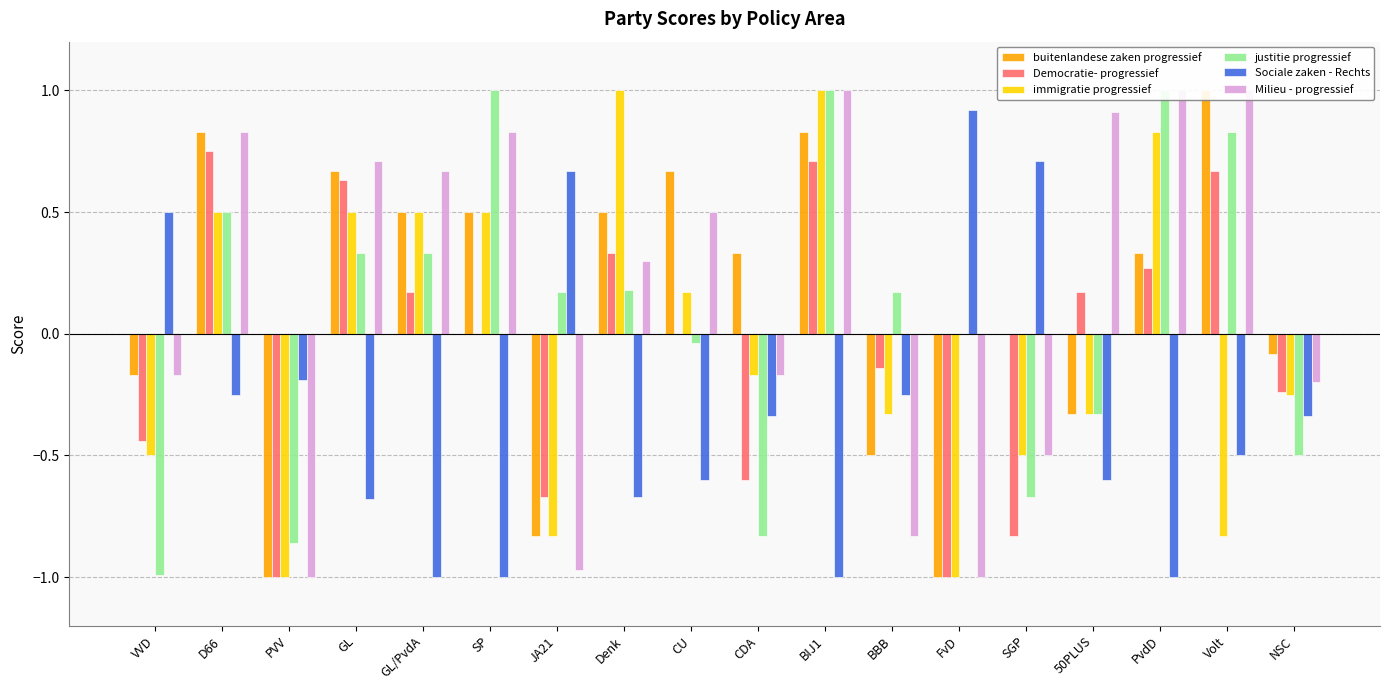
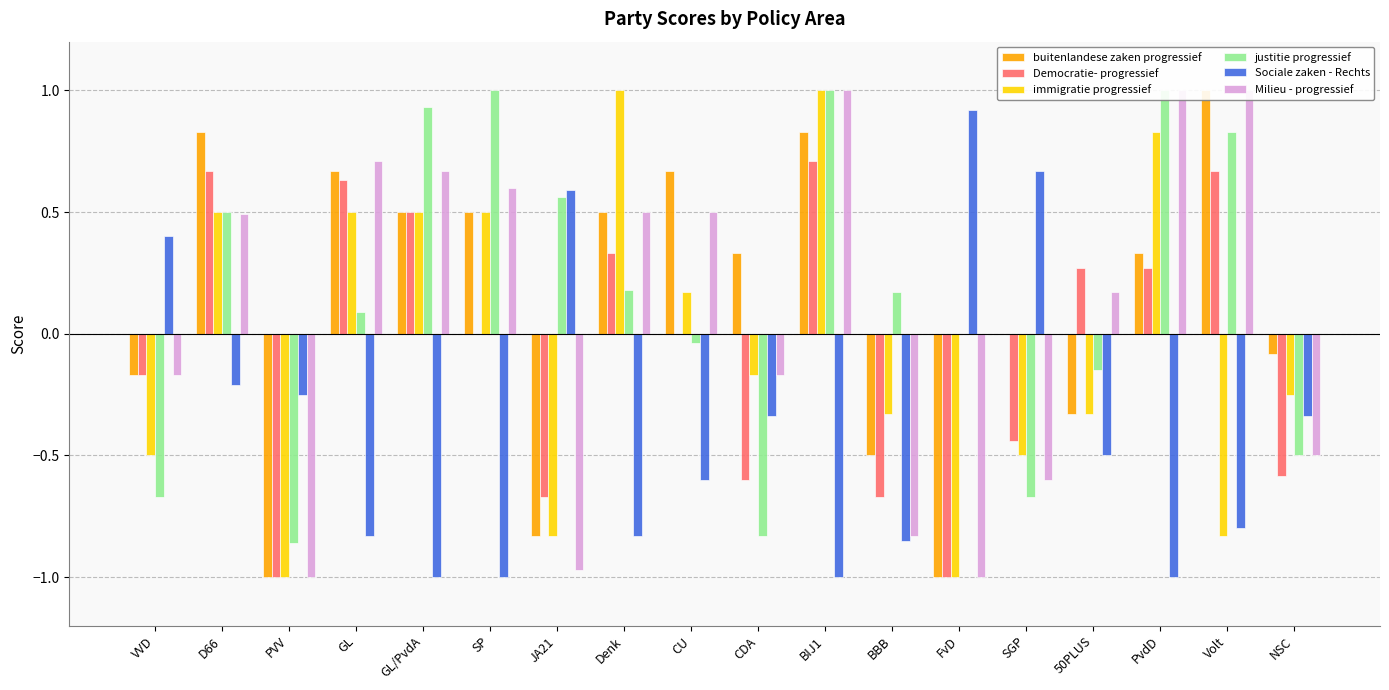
  {
    "Democratie- progressief": {
-     "VVD": -0.44,
-     "D66": 0.75,
+     "VVD": -0.17,
+     "D66": 0.67,
      "PVV": -1.00,
      "GL": 0.63,
-     "GL/PvdA": 0.17,
+     "GL/PvdA": 0.50,
      "SP": 0.00,
      "JA21": -0.67,
      "Denk": 0.33,
      "CU": 0.00,
      "CDA": -0.60,
      "BIJ1": 0.71,
-     "BBB": -0.14,
+     "BBB": -0.67,
      "FvD": -1.00,
-     "SGP": -0.83,
-     "50PLUS": 0.17,
+     "SGP": -0.44,
+     "50PLUS": 0.27,
      "PvdD": 0.27,
      "Volt": 0.67,
-     "NSC": -0.24
+     "NSC": -0.59
    },
    "justitie progressief": {
-     "VVD": -0.99,
+     "VVD": -0.67,
      "D66": 0.50,
      "PVV": -0.86,
-     "GL": 0.33,
-     "GL/PvdA": 0.33,
+     "GL": 0.09,
+     "GL/PvdA": 0.93,
      "SP": 1.00,
-     "JA21": 0.17,
+     "JA21": 0.56,
      "Denk": 0.18,
      "CU": -0.04,
      "CDA": -0.83,
      "BIJ1": 1.00,
      "BBB": 0.17,
      "FvD": 0.00,
      "SGP": -0.67,
-     "50PLUS": -0.33,
+     "50PLUS": -0.15,
      "Volt": 0.83,
      "NSC": -0.50
    },
    "Sociale zaken - Rechts": {
-     "VVD": 0.5,
-     "D66": -0.25,
-     "PVV": -0.19,
-     "GL": -0.68,
+     "VVD": 0.4,
+     "D66": -0.21,
+     "PVV": -0.25,
+     "GL": -0.83,
      "GL/PvdA": -1.00,
      "SP": -1.00,
-     "JA21": 0.67,
-     "Denk": -0.67,
+     "JA21": 0.59,
+     "Denk": -0.83,
      "CU": -0.60,
      "CDA": -0.34,
      "BIJ1": -1.00,
-     "BBB": -0.25,
+     "BBB": -0.85,
      "FvD": 0.92,
-     "SGP": 0.71,
-     "50PLUS": -0.6,
+     "SGP": 0.67,
+     "50PLUS": -0.5,
      "PvdD": -1.00,
-     "Volt": -0.5,
+     "Volt": -0.8,
      "NSC": -0.34
    },
    "Milieu - progressief": {
      "VVD": -0.17,
-     "D66": 0.83,
+     "D66": 0.49,
      "PVV": -1.00,
      "GL": 0.71,
      "GL/PvdA": 0.67,
-     "SP": 0.83,
+     "SP": 0.60,
      "JA21": -0.97,
-     "Denk": 0.3,
+     "Denk": 0.5,
      "CU": 0.50,
      "CDA": -0.17,
      "BIJ1": 1.00,
      "BBB": -0.83,
      "FvD": -1.00,
-     "SGP": -0.5,
-     "50PLUS": 0.91,
-     "NSC": -0.2
+     "SGP": -0.6,
+     "50PLUS": 0.17,
+     "NSC": -0.5
    }
  }
